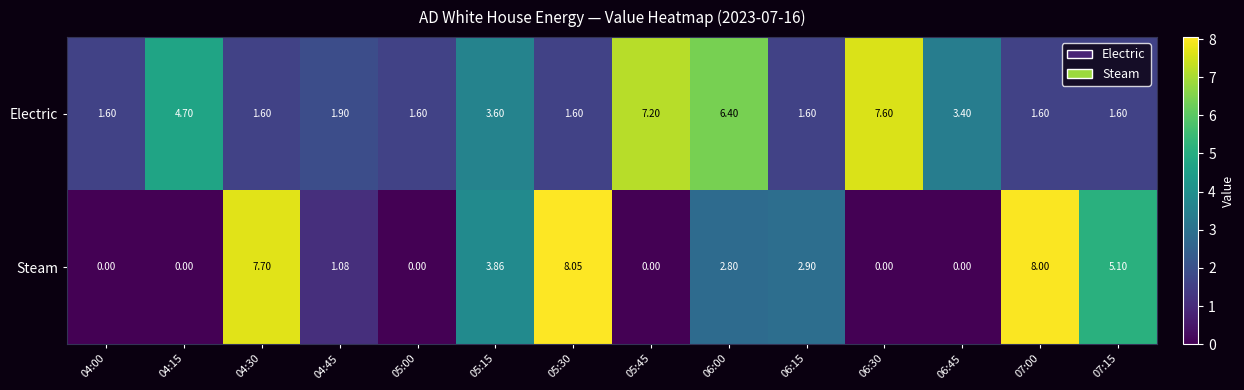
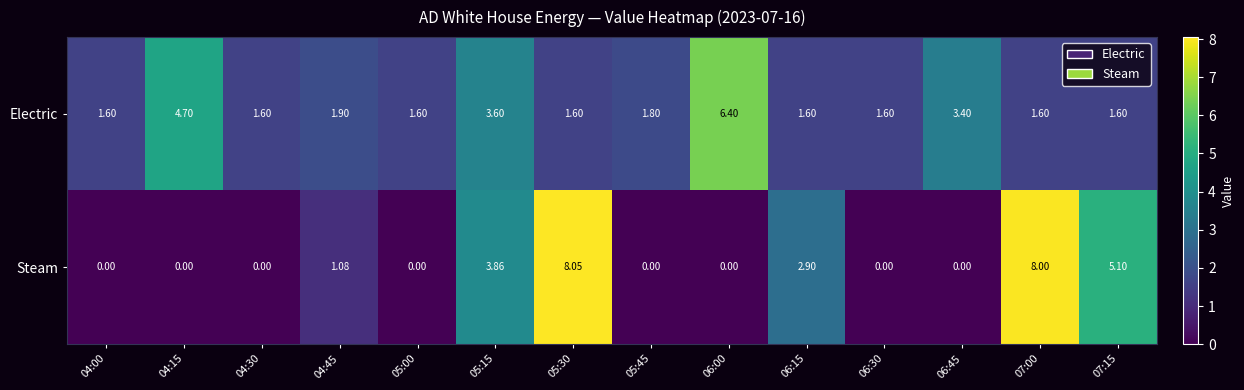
  {
    "Electric": {
      "04:00": 1.60,
      "04:15": 4.70,
      "04:30": 1.60,
      "04:45": 1.90,
      "05:00": 1.60,
      "05:15": 3.60,
      "05:30": 1.60,
-     "05:45": 7.20,
+     "05:45": 1.80,
      "06:00": 6.40,
      "06:15": 1.60,
-     "06:30": 7.60,
+     "06:30": 1.60,
      "06:45": 3.40,
      "07:00": 1.60,
      "07:15": 1.60
    },
    "Steam": {
      "04:00": 0.00,
      "04:15": 0.00,
-     "04:30": 7.70,
+     "04:30": 0.00,
      "04:45": 1.08,
      "05:00": 0.00,
      "05:15": 3.86,
      "05:30": 8.05,
      "05:45": 0.00,
-     "06:00": 2.80,
+     "06:00": 0.00,
      "06:15": 2.90,
      "06:30": 0.00,
      "06:45": 0.00,
      "07:00": 8.00,
      "07:15": 5.10
    }
  }
